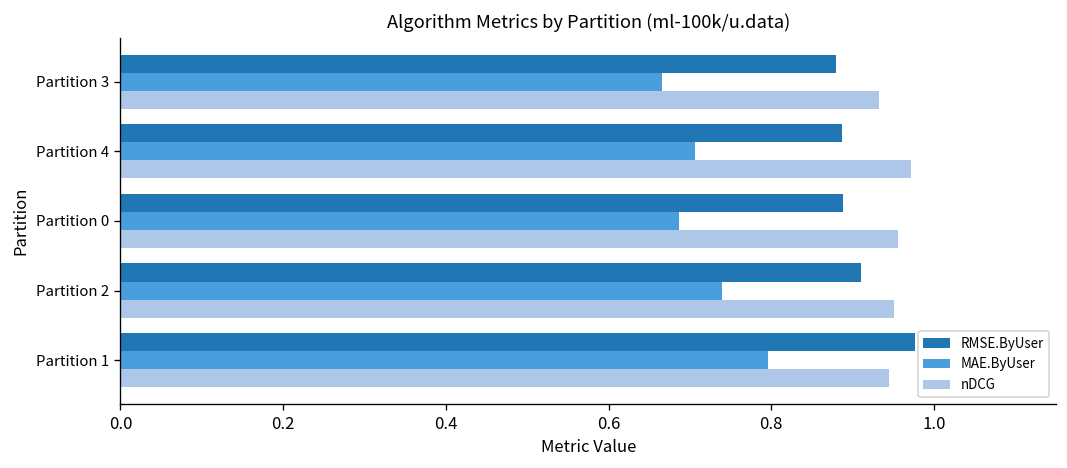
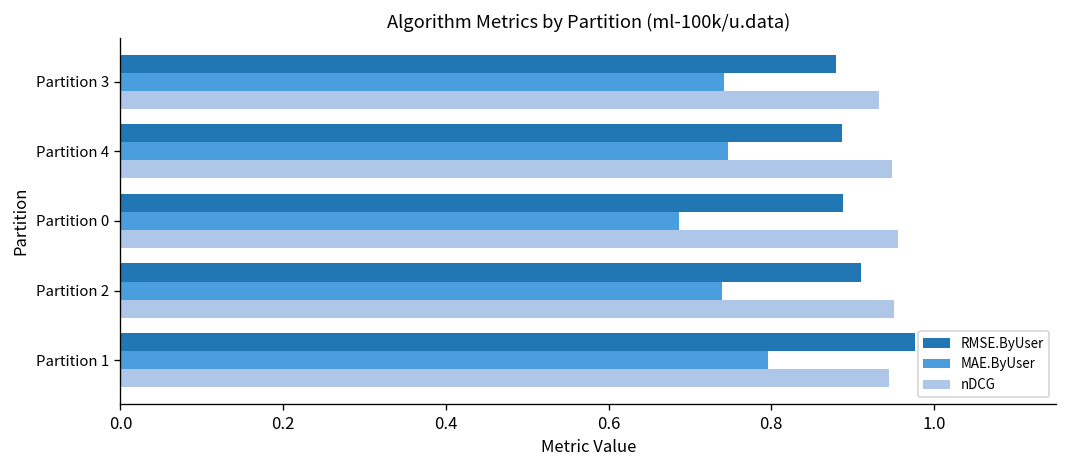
  {
    "RMSE.ByUser": {
      "Partition 3": 0.88,
      "Partition 4": 0.89,
      "Partition 0": 0.89,
      "Partition 2": 0.91,
      "Partition 1": 0.98
    },
    "MAE.ByUser": {
-     "Partition 3": 0.67,
-     "Partition 4": 0.71,
+     "Partition 3": 0.74,
+     "Partition 4": 0.75,
      "Partition 0": 0.69,
      "Partition 2": 0.74,
      "Partition 1": 0.80
    },
    "nDCG": {
      "Partition 3": 0.93,
-     "Partition 4": 0.97,
+     "Partition 4": 0.95,
      "Partition 0": 0.96,
      "Partition 2": 0.95,
      "Partition 1": 0.94
    }
  }
